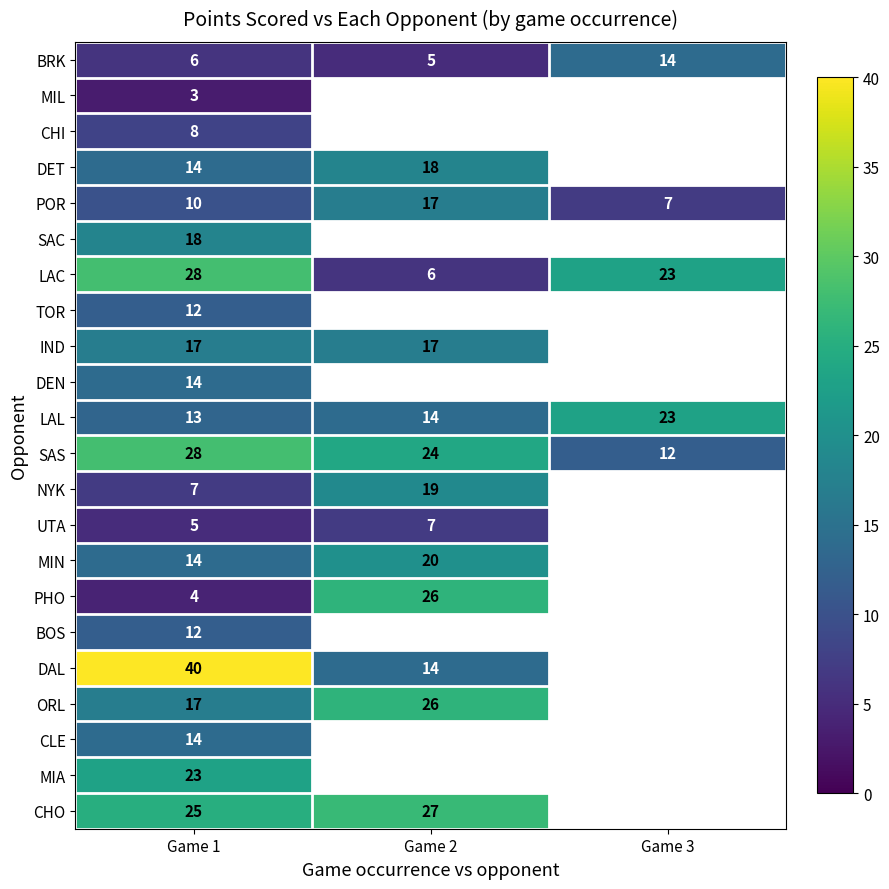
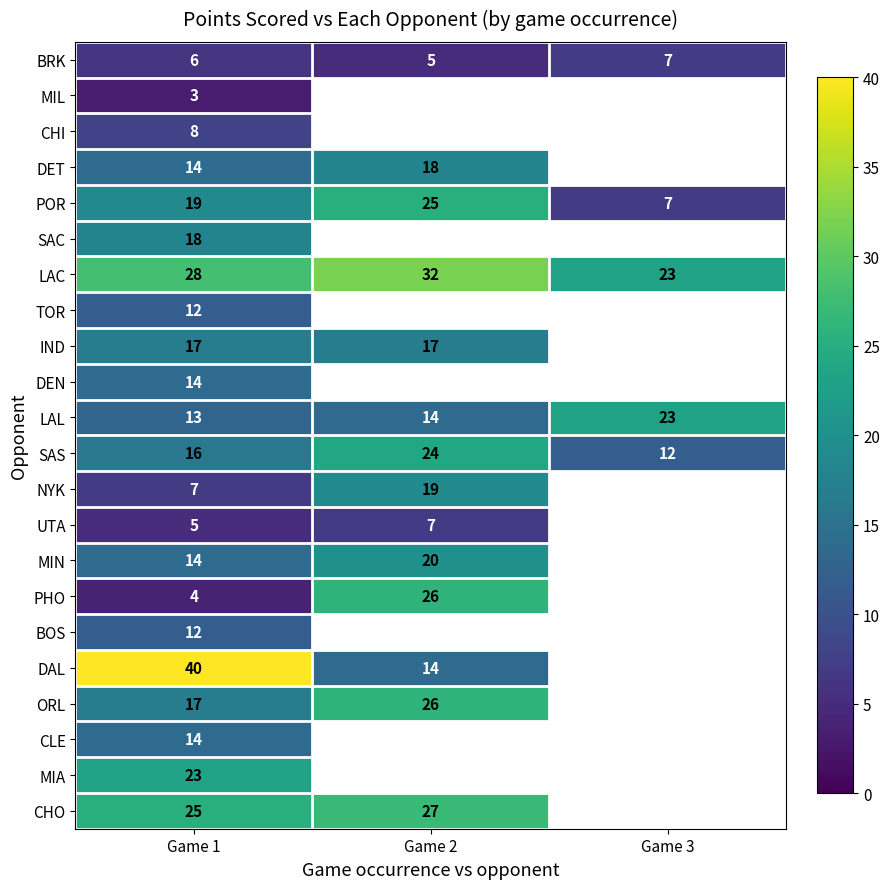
  {
    "BRK": {
      "Game 1": 6,
      "Game 2": 5,
-     "Game 3": 14
+     "Game 3": 7
    },
    "MIL": {
      "Game 1": 3
    },
    "CHI": {
      "Game 1": 8
    },
    "DET": {
      "Game 1": 14,
      "Game 2": 18
    },
    "POR": {
-     "Game 1": 10,
-     "Game 2": 17,
+     "Game 1": 19,
+     "Game 2": 25,
      "Game 3": 7
    },
    "SAC": {
      "Game 1": 18
    },
    "LAC": {
      "Game 1": 28,
-     "Game 2": 6,
+     "Game 2": 32,
      "Game 3": 23
    },
    "TOR": {
      "Game 1": 12
    },
    "IND": {
      "Game 1": 17,
      "Game 2": 17
    },
    "DEN": {
      "Game 1": 14
    },
    "LAL": {
      "Game 1": 13,
      "Game 2": 14,
      "Game 3": 23
    },
    "SAS": {
-     "Game 1": 28,
+     "Game 1": 16,
      "Game 2": 24,
      "Game 3": 12
    },
    "NYK": {
      "Game 1": 7,
      "Game 2": 19
    },
    "UTA": {
      "Game 1": 5,
      "Game 2": 7
    },
    "MIN": {
      "Game 1": 14,
      "Game 2": 20
    },
    "PHO": {
      "Game 1": 4,
      "Game 2": 26
    },
    "BOS": {
      "Game 1": 12
    },
    "DAL": {
      "Game 1": 40,
      "Game 2": 14
    },
    "ORL": {
      "Game 1": 17,
      "Game 2": 26
    },
    "CLE": {
      "Game 1": 14
    },
    "MIA": {
      "Game 1": 23
    },
    "CHO": {
      "Game 1": 25,
      "Game 2": 27
    }
  }
